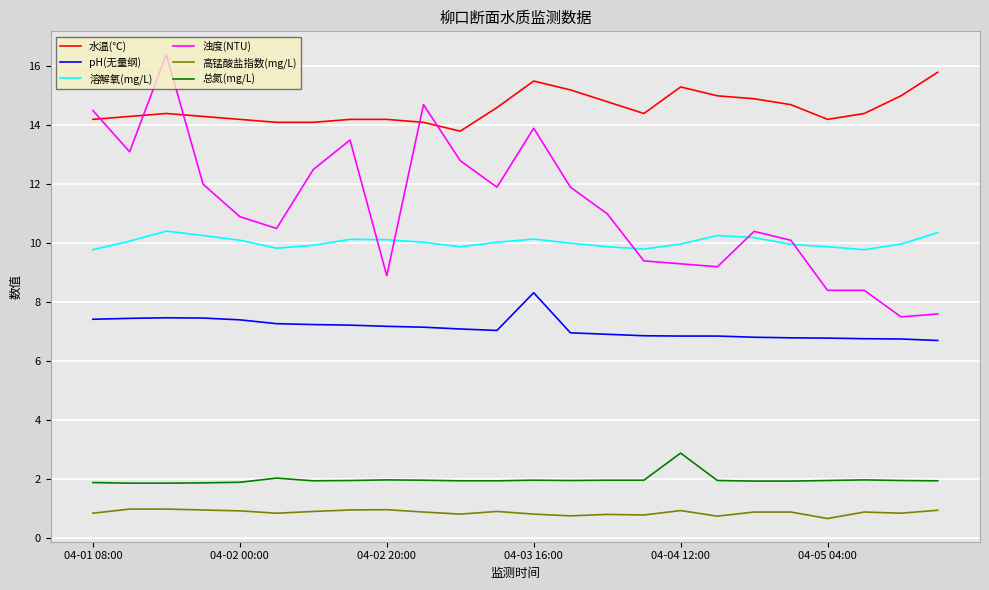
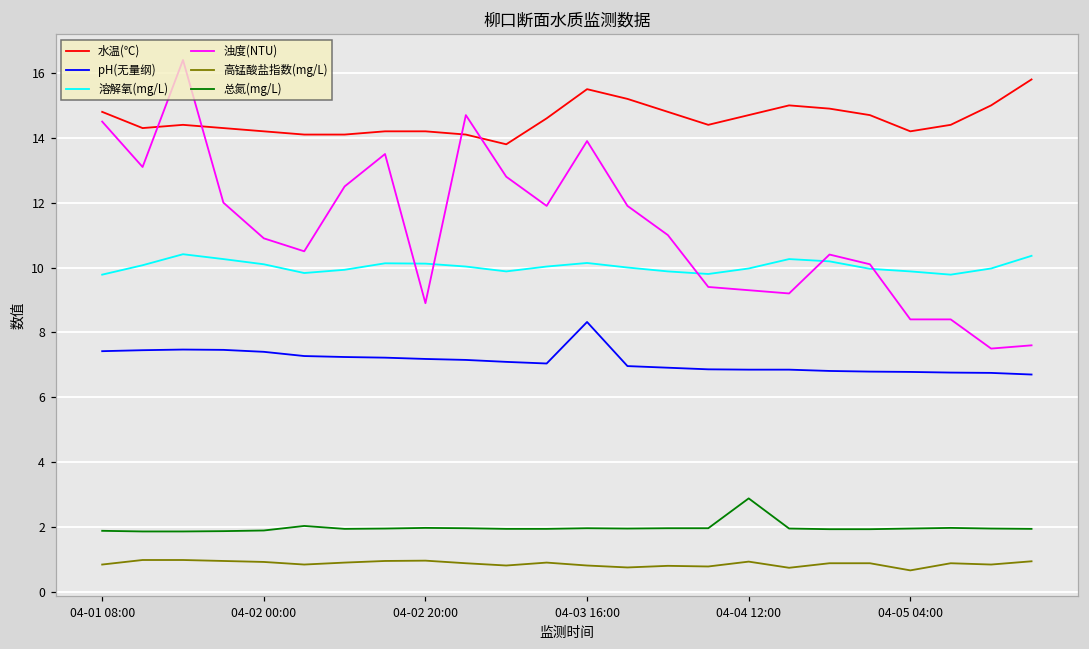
  {
    "水温(℃)": {
-     "04-01 08:00": 14.2,
+     "04-01 08:00": 14.8,
      "04-02 00:00": 14.2,
      "04-02 20:00": 14.2,
      "04-03 16:00": 15.5,
-     "04-04 12:00": 15.3,
+     "04-04 12:00": 14.7,
      "04-05 04:00": 14.2
    },
    "pH(无量纲)": {
      "04-01 08:00": 7.4,
      "04-02 00:00": 7.4,
      "04-02 20:00": 7.2,
      "04-03 16:00": 8.3,
      "04-04 12:00": 6.9,
      "04-05 04:00": 6.8
    },
    "溶解氧(mg/L)": {
      "04-01 08:00": 9.8,
      "04-02 00:00": 10.1,
      "04-02 20:00": 10.1,
      "04-03 16:00": 10.1,
      "04-04 12:00": 10.0,
      "04-05 04:00": 9.9
    },
    "浊度(NTU)": {
      "04-01 08:00": 14.5,
      "04-02 00:00": 10.9,
      "04-02 20:00": 8.9,
      "04-03 16:00": 13.9,
      "04-04 12:00": 9.3,
      "04-05 04:00": 8.4
    },
    "高锰酸盐指数(mg/L)": {
      "04-01 08:00": 0.8,
      "04-02 00:00": 0.9,
      "04-02 20:00": 1.0,
      "04-03 16:00": 0.8,
      "04-04 12:00": 0.9,
      "04-05 04:00": 0.7
    },
    "总氮(mg/L)": {
      "04-01 08:00": 1.9,
      "04-02 00:00": 1.9,
      "04-02 20:00": 2.0,
      "04-03 16:00": 2.0,
      "04-04 12:00": 2.9,
      "04-05 04:00": 2.0
    }
  }
